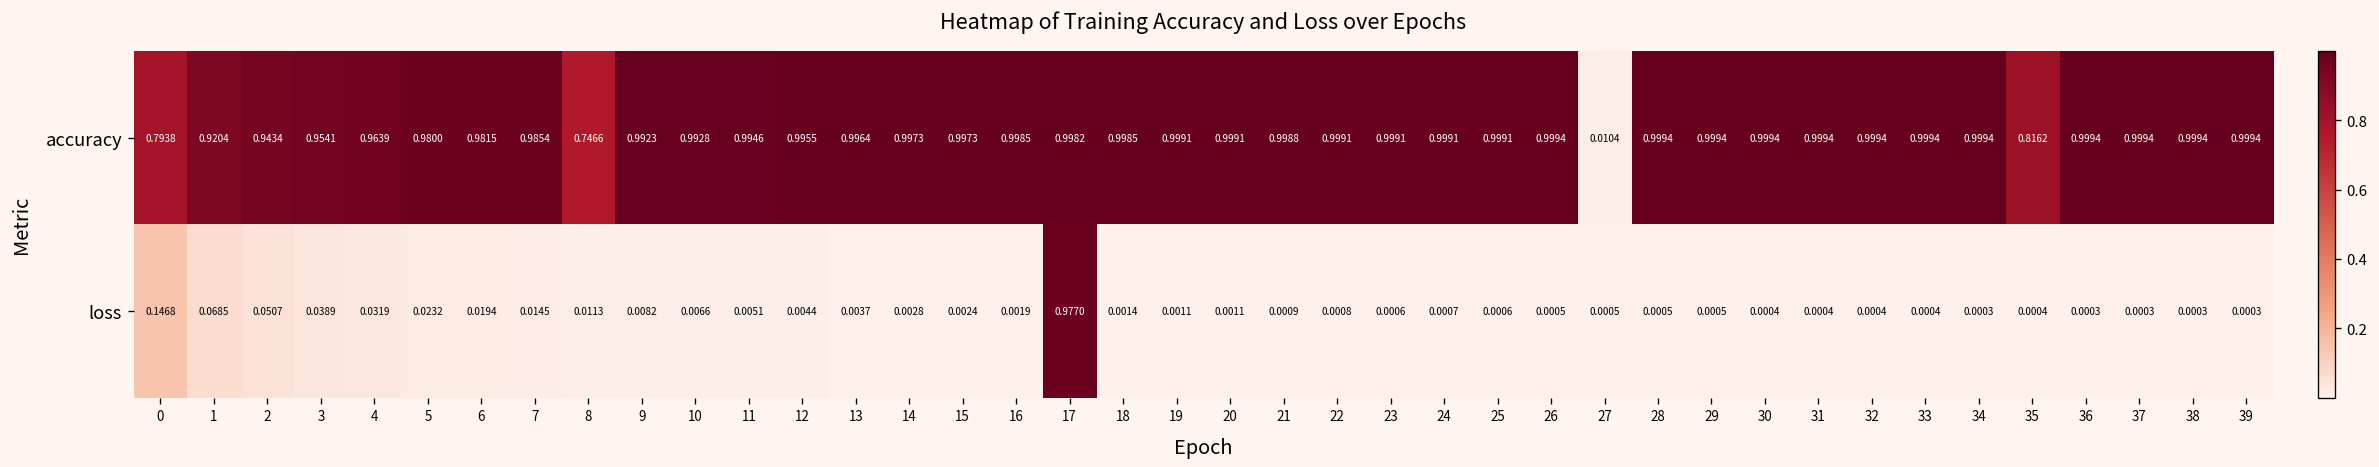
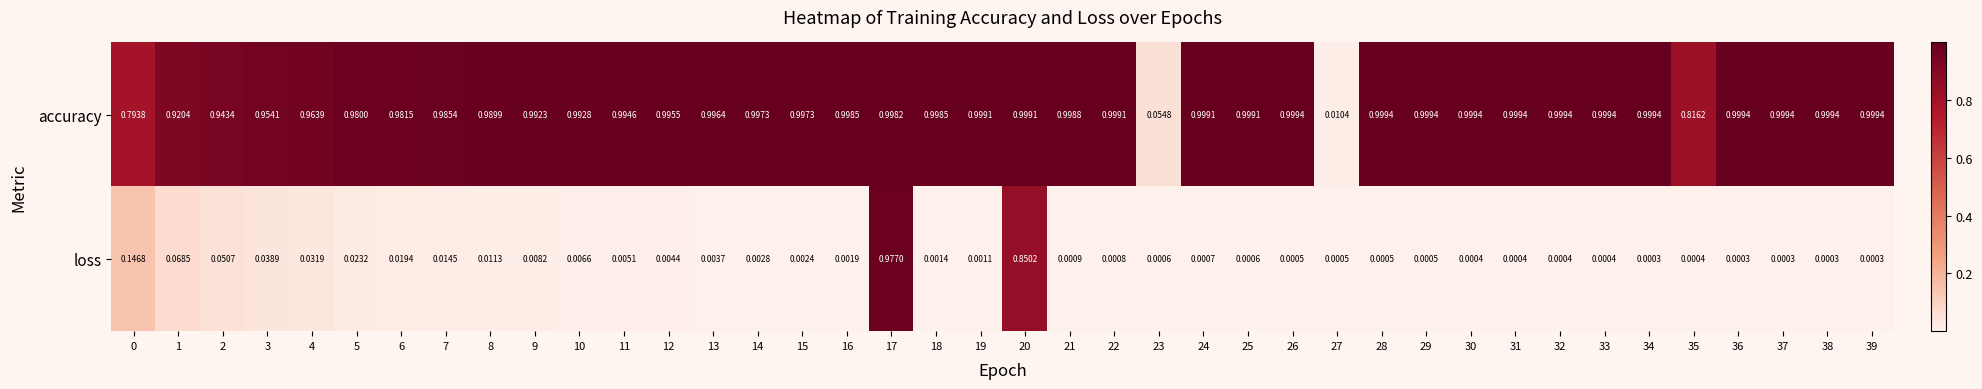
  {
    "accuracy": {
      "0": 0.7938,
      "1": 0.9204,
      "2": 0.9434,
      "3": 0.9541,
      "4": 0.9639,
      "5": 0.9800,
      "6": 0.9815,
      "7": 0.9854,
-     "8": 0.7466,
+     "8": 0.9899,
      "9": 0.9923,
      "10": 0.9928,
      "11": 0.9946,
      "12": 0.9955,
      "13": 0.9964,
      "14": 0.9973,
      "15": 0.9973,
      "16": 0.9985,
      "17": 0.9982,
      "18": 0.9985,
      "19": 0.9991,
      "20": 0.9991,
      "21": 0.9988,
      "22": 0.9991,
-     "23": 0.9991,
+     "23": 0.0548,
      "24": 0.9991,
      "25": 0.9991,
      "26": 0.9994,
      "27": 0.0104,
      "28": 0.9994,
      "29": 0.9994,
      "30": 0.9994,
      "31": 0.9994,
      "32": 0.9994,
      "33": 0.9994,
      "34": 0.9994,
      "35": 0.8162,
      "36": 0.9994,
      "37": 0.9994,
      "38": 0.9994,
      "39": 0.9994
    },
    "loss": {
      "0": 0.1468,
      "1": 0.0685,
      "2": 0.0507,
      "3": 0.0389,
      "4": 0.0319,
      "5": 0.0232,
      "6": 0.0194,
      "7": 0.0145,
      "8": 0.0113,
      "9": 0.0082,
      "10": 0.0066,
      "11": 0.0051,
      "12": 0.0044,
      "13": 0.0037,
      "14": 0.0028,
      "15": 0.0024,
      "16": 0.0019,
      "17": 0.9770,
      "18": 0.0014,
      "19": 0.0011,
-     "20": 0.0011,
+     "20": 0.8502,
      "21": 0.0009,
      "22": 0.0008,
      "23": 0.0006,
      "24": 0.0007,
      "25": 0.0006,
      "26": 0.0005,
      "27": 0.0005,
      "28": 0.0005,
      "29": 0.0005,
      "30": 0.0004,
      "31": 0.0004,
      "32": 0.0004,
      "33": 0.0004,
      "34": 0.0003,
      "35": 0.0004,
      "36": 0.0003,
      "37": 0.0003,
      "38": 0.0003,
      "39": 0.0003
    }
  }
